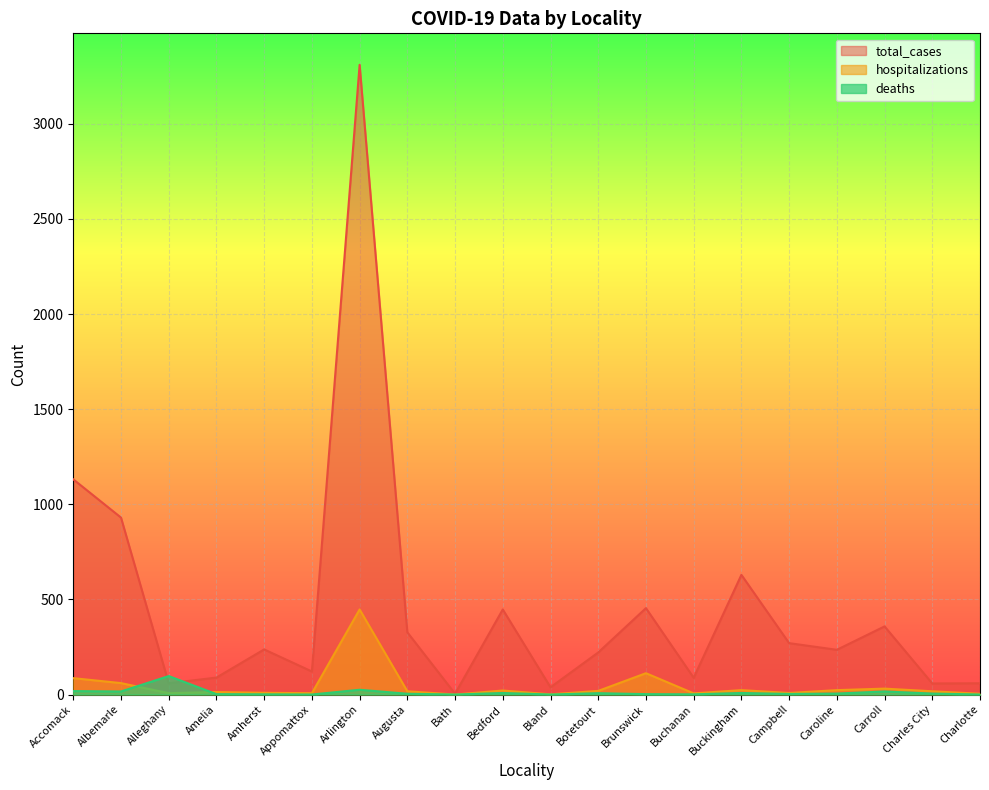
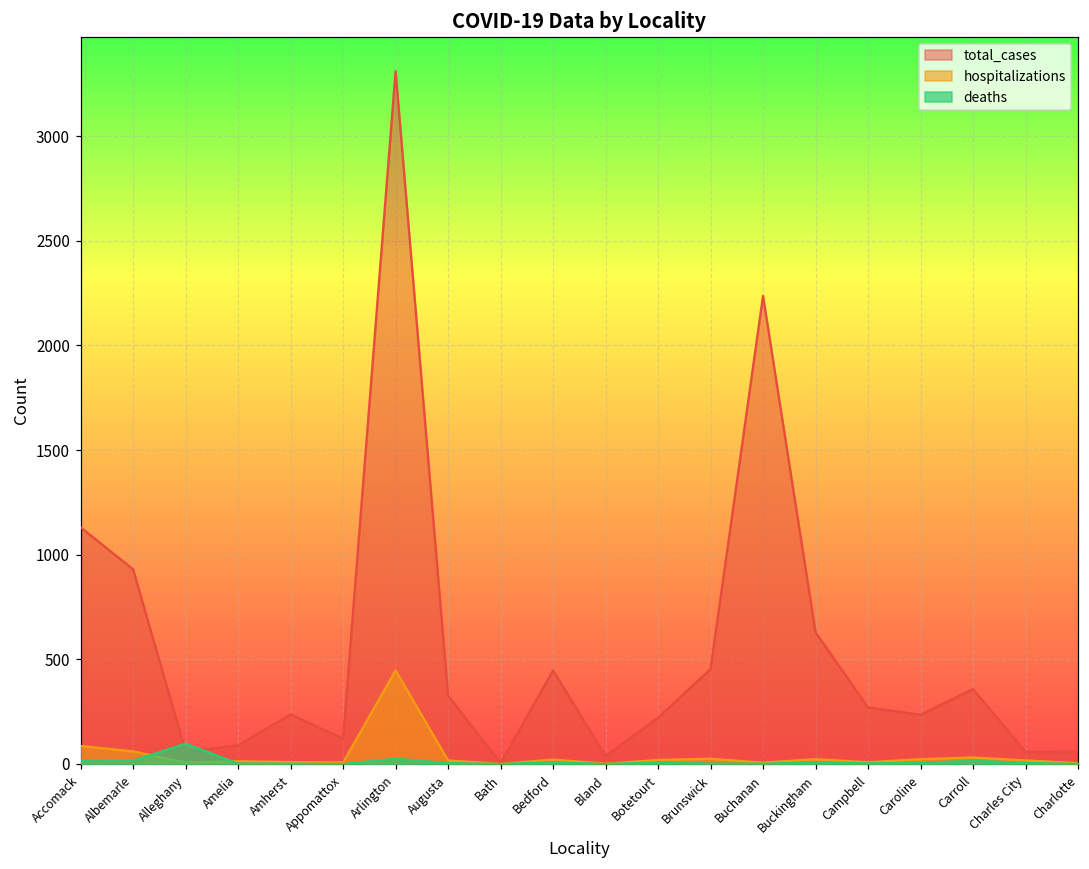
  {
    "total_cases": {
      "Accomack": 1130,
      "Albemarle": 930,
      "Alleghany": 60,
      "Amelia": 90,
      "Amherst": 240,
      "Appomattox": 120,
      "Arlington": 3310,
      "Augusta": 330,
      "Bedford": 450,
      "Bland": 40,
      "Botetourt": 220,
      "Brunswick": 450,
-     "Buchanan": 90,
+     "Buchanan": 2240,
      "Buckingham": 630,
      "Campbell": 270,
      "Caroline": 240,
      "Carroll": 360,
      "Charles City": 60,
      "Charlotte": 60
    },
    "hospitalizations": {
      "Accomack": 90,
      "Albemarle": 60,
      "Alleghany": 10,
      "Arlington": 450,
-     "Brunswick": 110,
+     "Brunswick": 30,
      "Buckingham": 20,
      "Caroline": 20,
      "Carroll": 30
    },
    "deaths": {
      "Accomack": 20,
      "Albemarle": 20,
      "Alleghany": 100,
      "Arlington": 30,
      "Brunswick": 0,
      "Buckingham": 10,
      "Caroline": 10,
      "Carroll": 20
    }
  }
